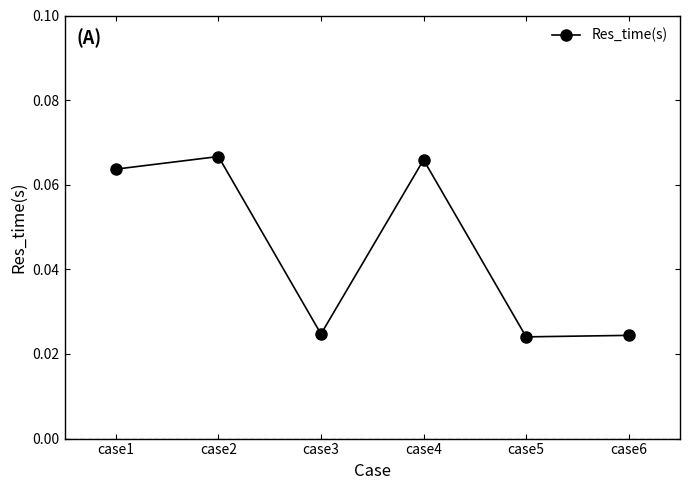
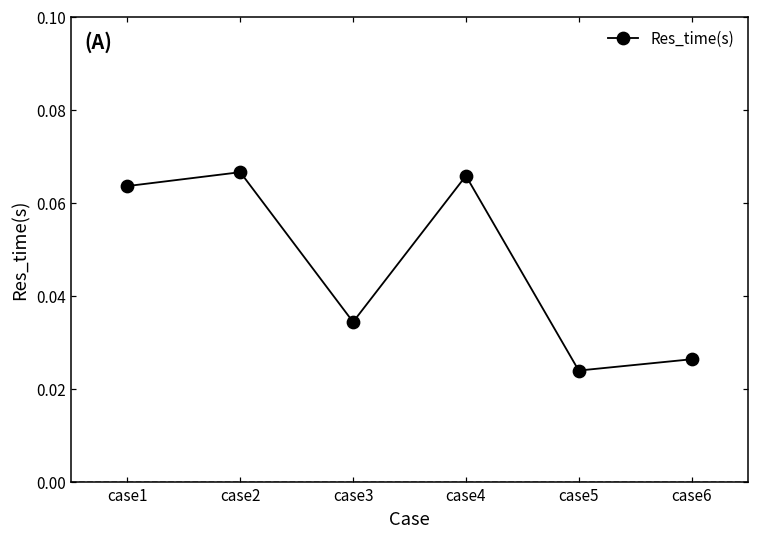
  {
    "case1": 0.064,
    "case2": 0.067,
-   "case3": 0.025,
+   "case3": 0.034,
    "case4": 0.066,
    "case5": 0.024,
-   "case6": 0.024
+   "case6": 0.026
  }
